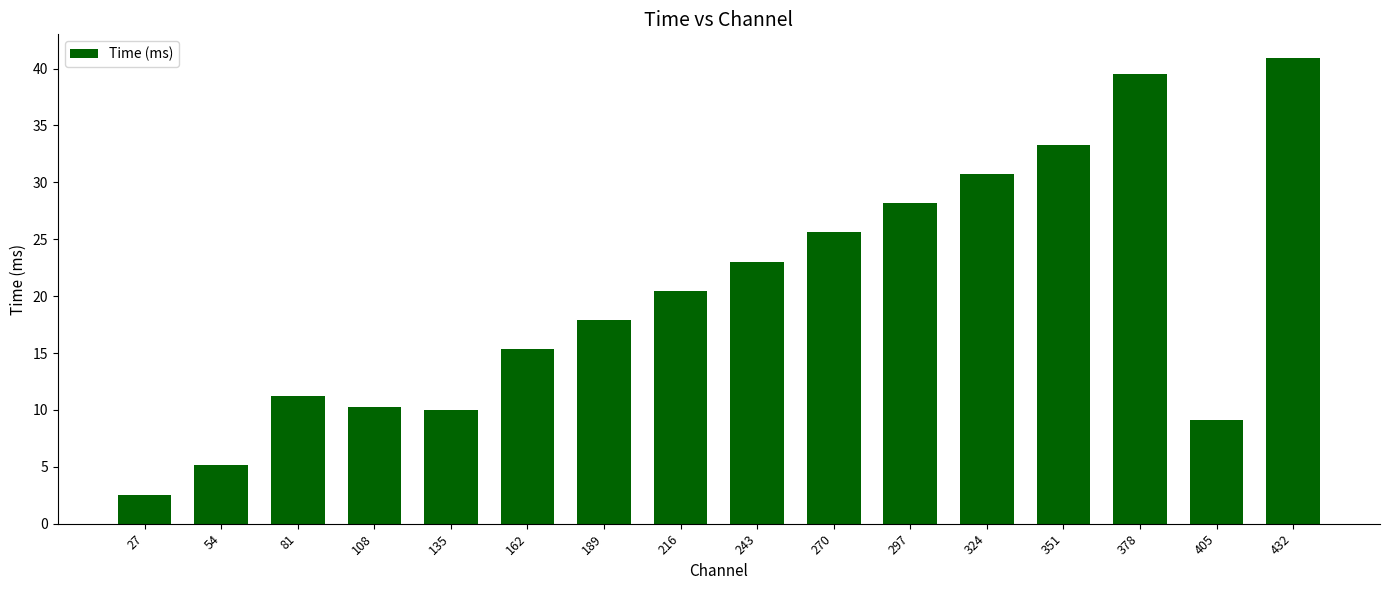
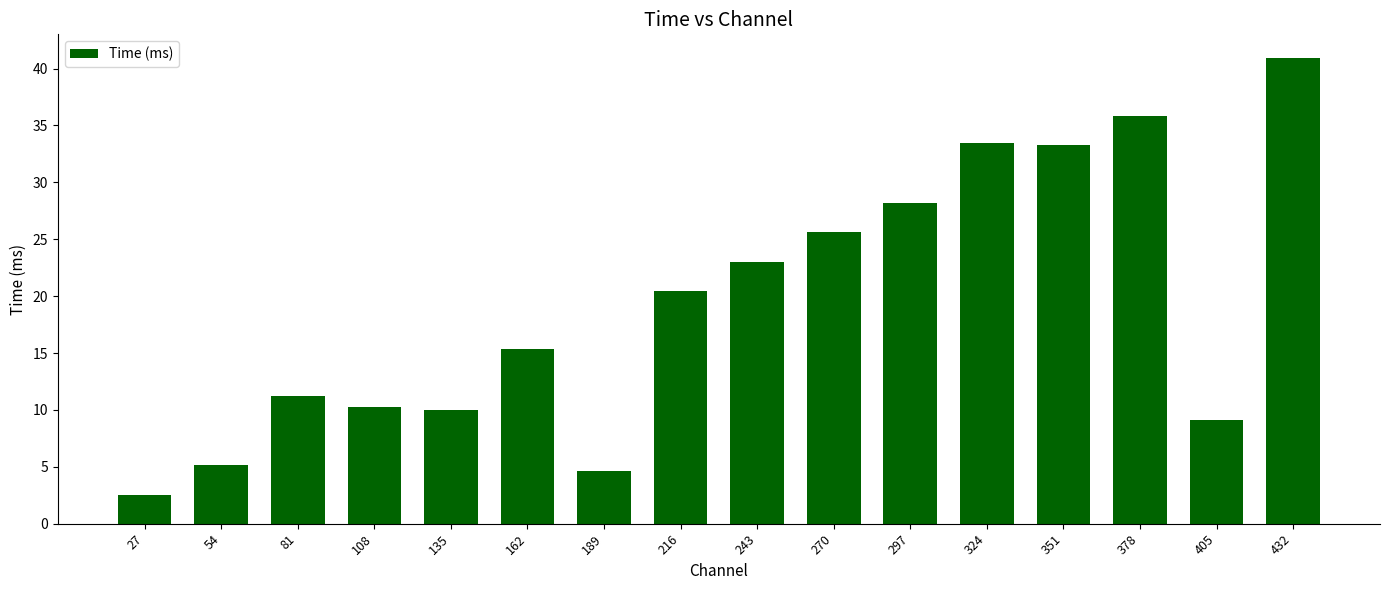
  {
    "27": 2.6,
    "54": 5.1,
    "81": 11.2,
    "108": 10.2,
    "135": 10.0,
    "162": 15.4,
-   "189": 17.9,
+   "189": 4.7,
    "216": 20.5,
    "243": 23.0,
    "270": 25.6,
    "297": 28.2,
-   "324": 30.7,
+   "324": 33.5,
    "351": 33.3,
-   "378": 39.5,
+   "378": 35.8,
    "405": 9.1,
    "432": 41.0
  }
